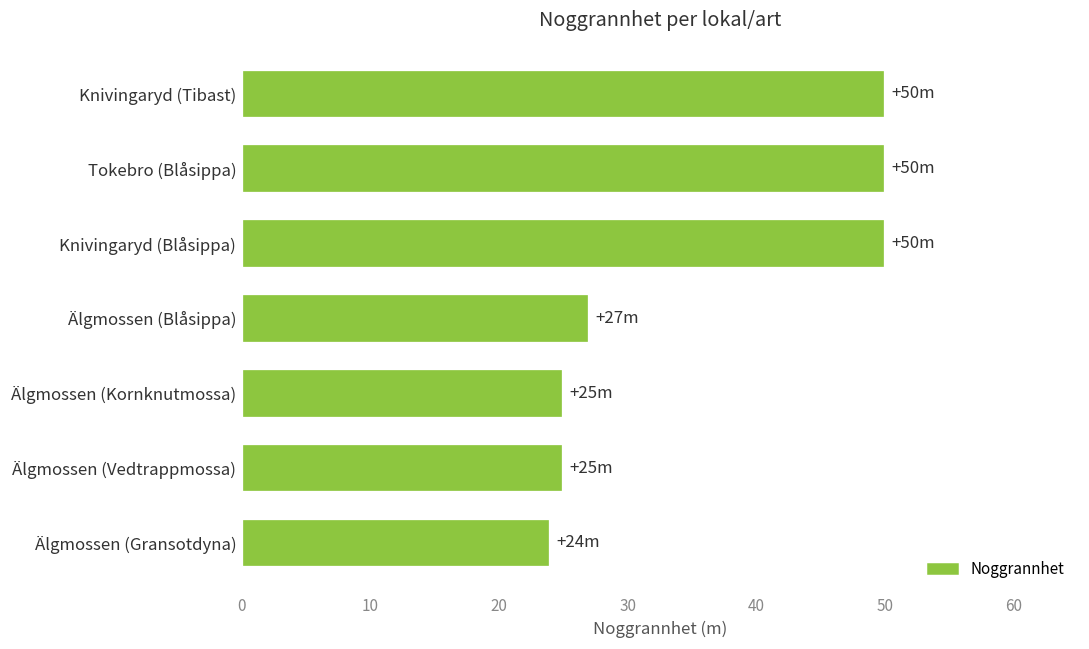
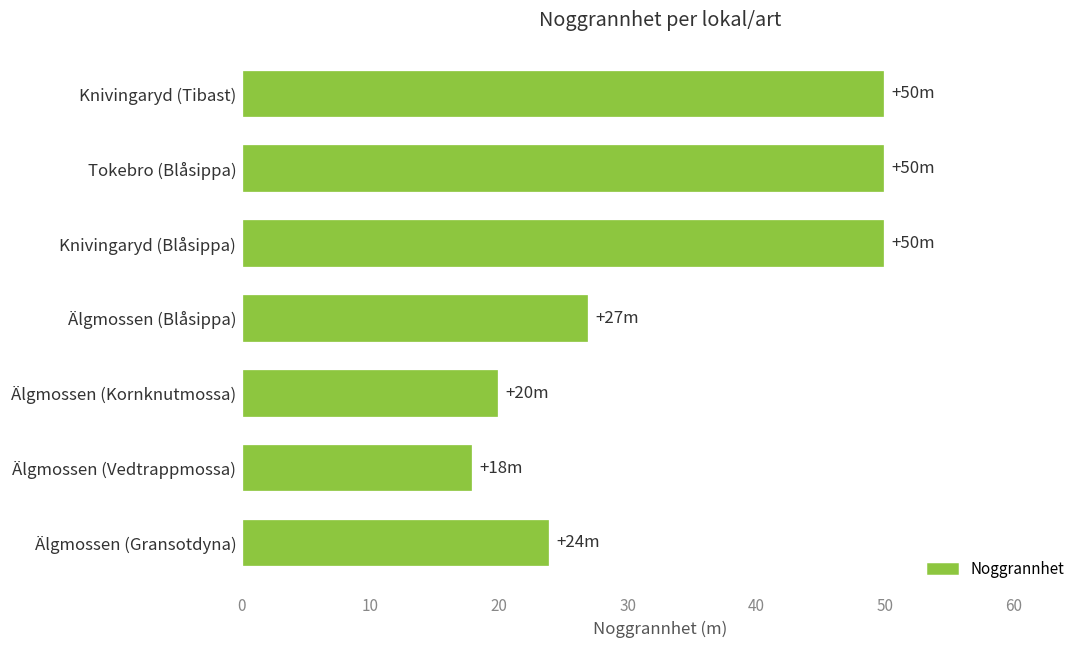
  {
    "Knivingaryd (Tibast)": "+50m",
    "Tokebro (Blåsippa)": "+50m",
    "Knivingaryd (Blåsippa)": "+50m",
    "Älgmossen (Blåsippa)": "+27m",
-   "Älgmossen (Kornknutmossa)": "+25m",
-   "Älgmossen (Vedtrappmossa)": "+25m",
+   "Älgmossen (Kornknutmossa)": "+20m",
+   "Älgmossen (Vedtrappmossa)": "+18m",
    "Älgmossen (Gransotdyna)": "+24m"
  }
